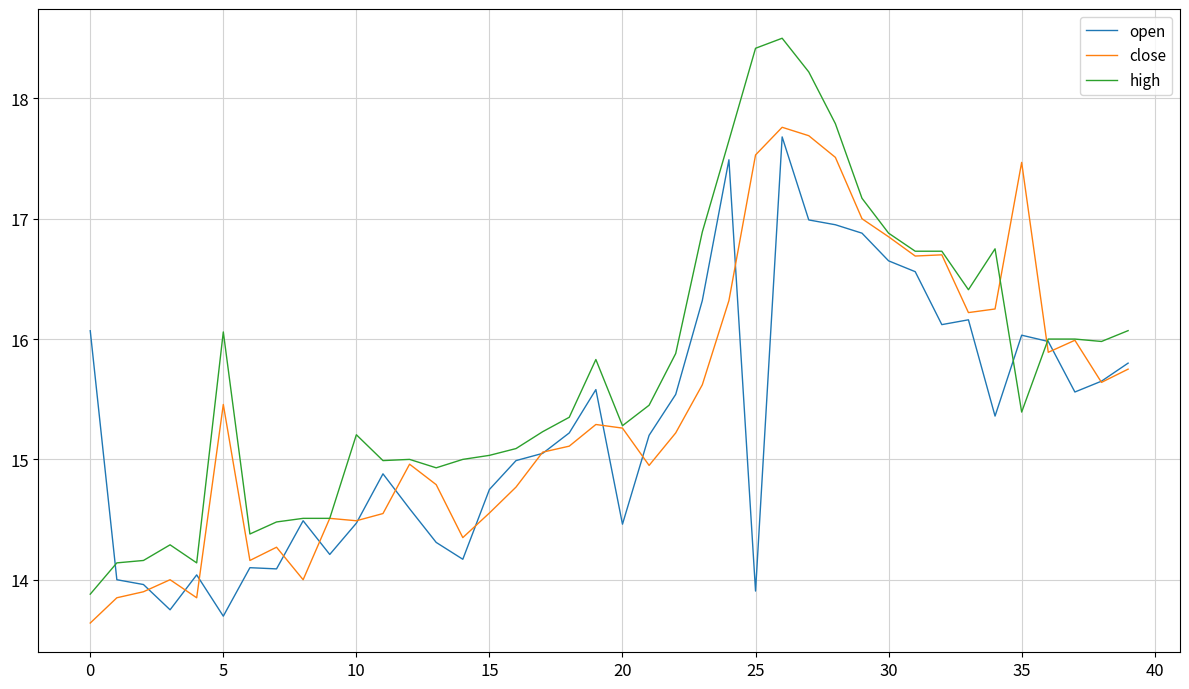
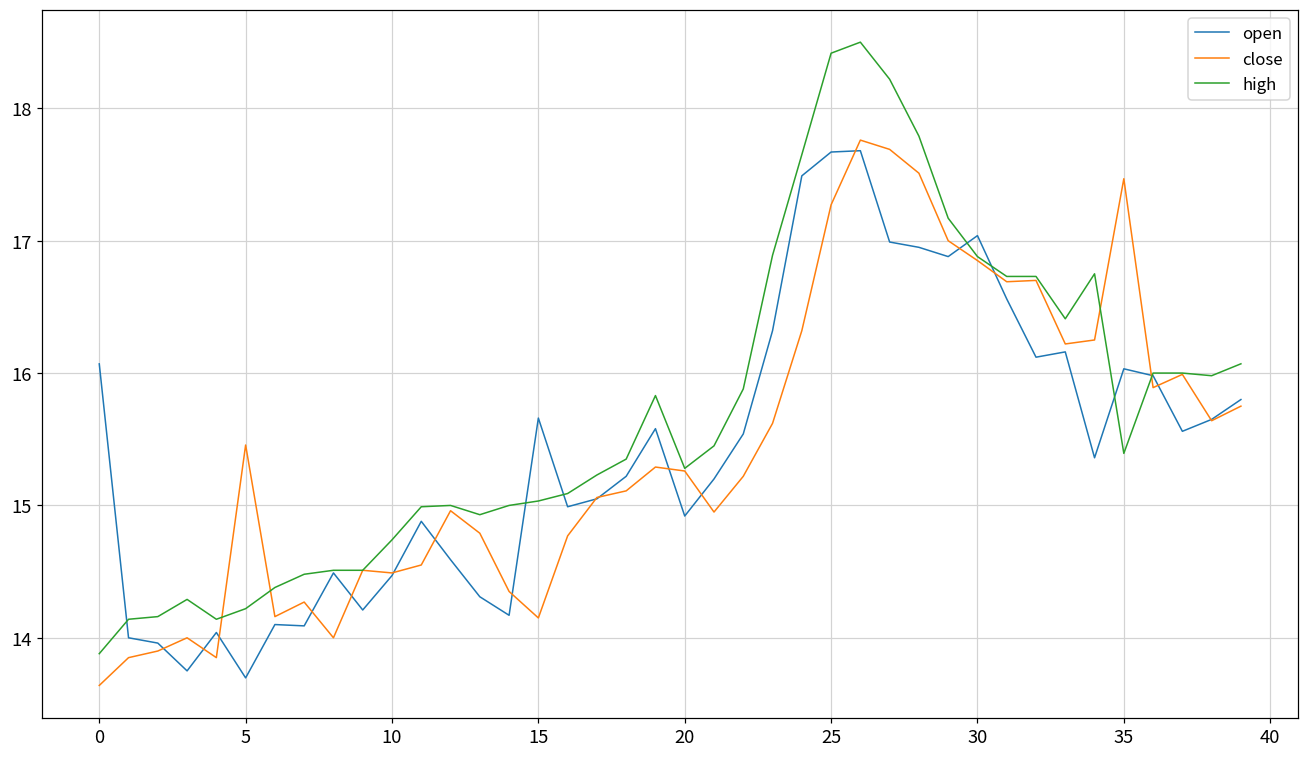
  {
    "open": {
      "0": 16.07,
      "5": 13.70,
-     "15": 14.75,
-     "20": 14.46,
-     "25": 13.91,
-     "30": 16.65,
+     "15": 15.66,
+     "20": 14.92,
+     "25": 17.67,
+     "30": 17.04,
      "35": 16.03
    },
    "close": {
      "0": 13.64,
      "5": 15.46,
-     "15": 14.55,
-     "25": 17.53,
+     "15": 14.15,
+     "25": 17.27,
      "30": 16.85,
      "35": 17.47
    },
    "high": {
      "0": 13.88,
-     "5": 16.06,
-     "10": 15.20,
+     "5": 14.22,
+     "10": 14.74,
      "15": 15.03,
      "25": 18.42,
      "30": 16.88,
      "35": 15.39
    }
  }
